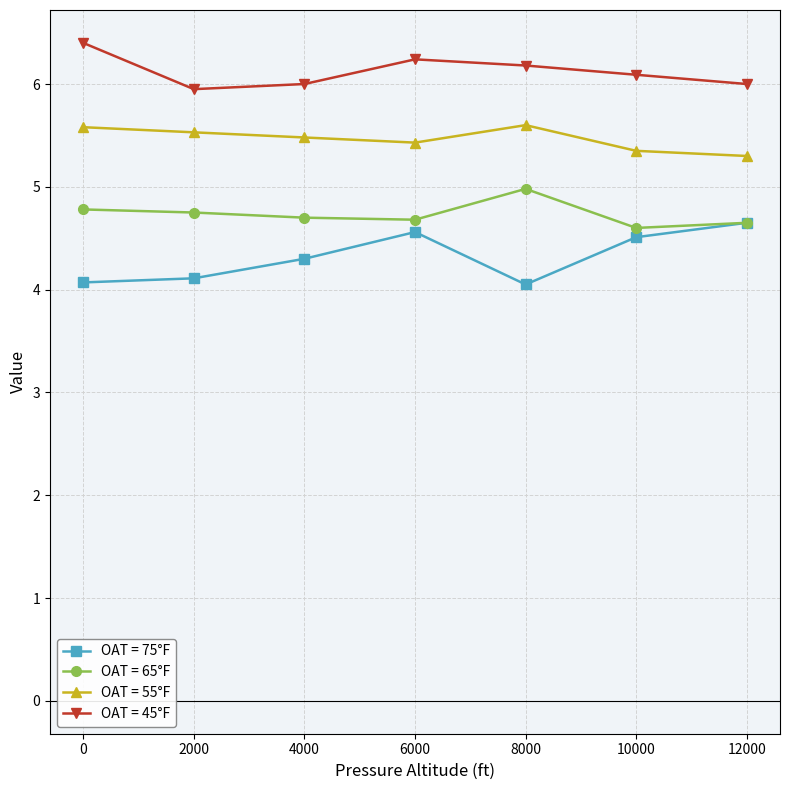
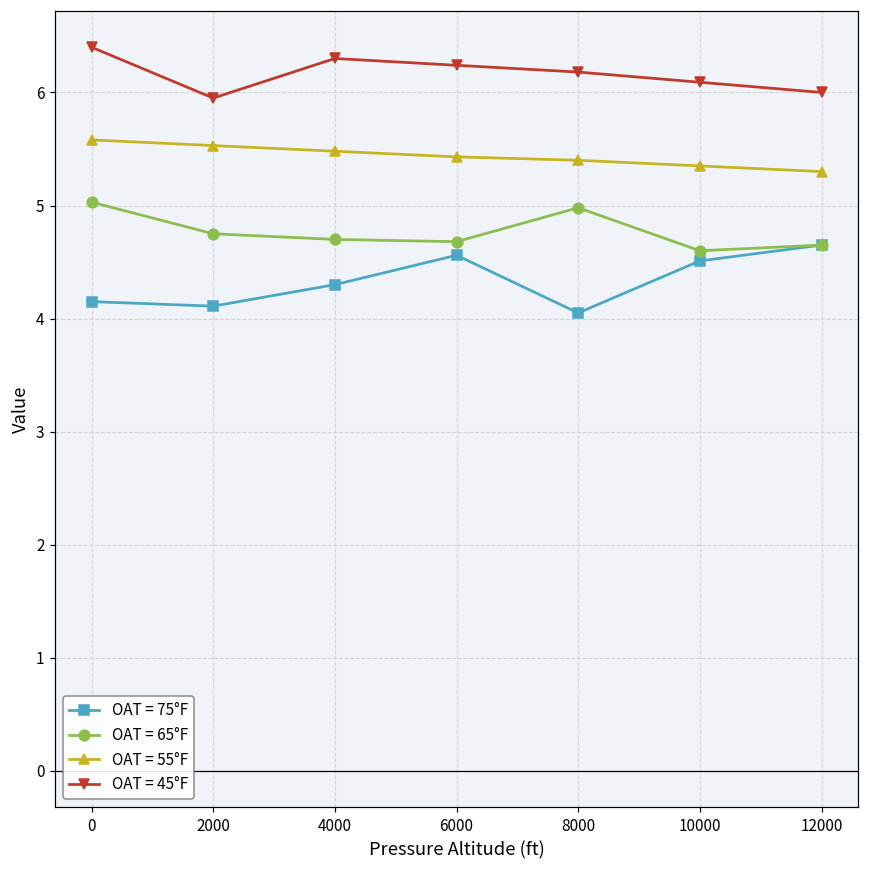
  {
    "OAT = 75°F": {
-     "0": 4.07,
+     "0": 4.15,
      "2000": 4.11,
      "4000": 4.30,
      "6000": 4.56,
      "8000": 4.05,
      "10000": 4.51
    },
    "OAT = 65°F": {
-     "0": 4.78,
+     "0": 5.03,
      "2000": 4.75,
      "4000": 4.70,
      "6000": 4.68,
      "8000": 4.98,
      "10000": 4.60
    },
    "OAT = 55°F": {
      "0": 5.6,
      "2000": 5.53,
      "4000": 5.5,
      "6000": 5.43,
-     "8000": 5.6,
+     "8000": 5.4,
      "10000": 5.35,
      "12000": 5.3
    },
    "OAT = 45°F": {
      "0": 6.4,
      "2000": 5.95,
-     "4000": 6.0,
+     "4000": 6.3,
      "6000": 6.24,
      "8000": 6.2,
      "10000": 6.1,
      "12000": 6.0
    }
  }
